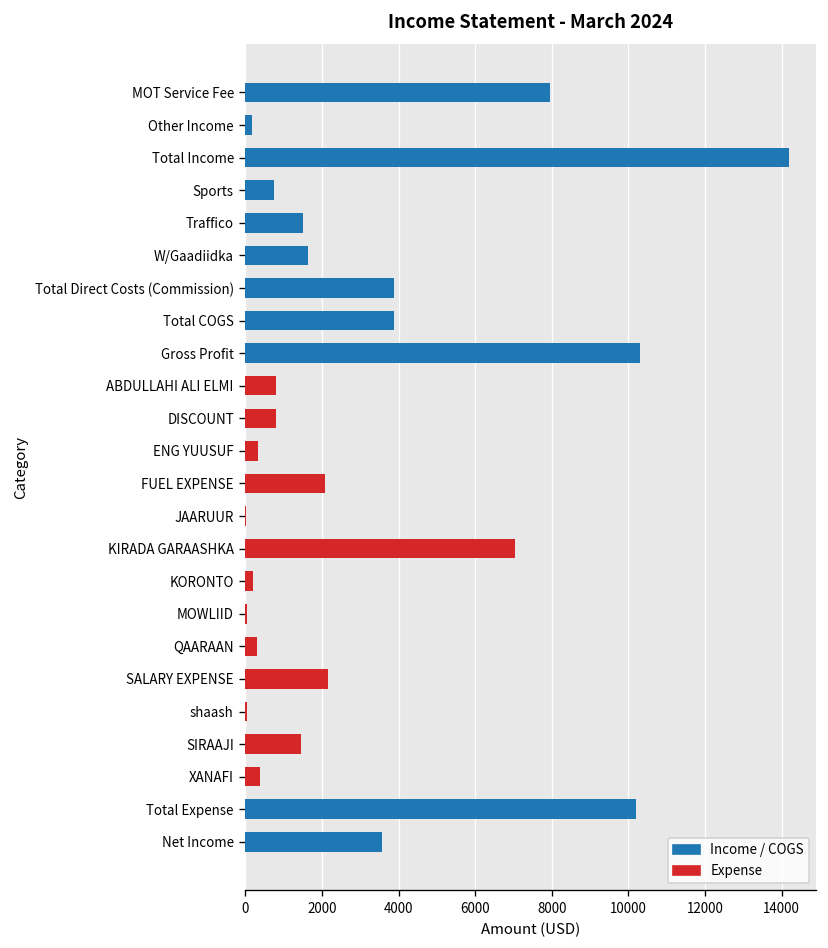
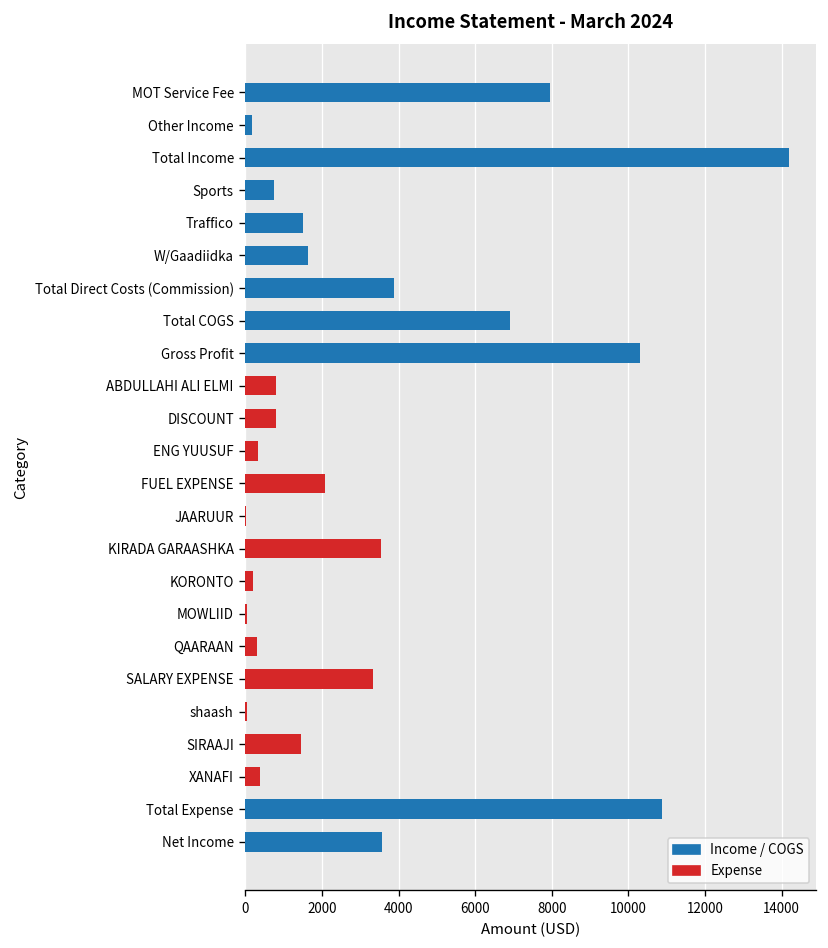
  {
    "MOT Service Fee": 8000,
    "Other Income": 200,
    "Total Income": 14200,
    "Sports": 800,
    "Traffico": 1500,
    "W/Gaadiidka": 1600,
    "Total Direct Costs (Commission)": 3900,
-   "Total COGS": 3900,
+   "Total COGS": 6900,
    "Gross Profit": 10300,
    "ABDULLAHI ALI ELMI": 800,
    "DISCOUNT": 800,
    "ENG YUUSUF": 300,
    "FUEL EXPENSE": 2100,
-   "KIRADA GARAASHKA": 7000,
+   "KIRADA GARAASHKA": 3600,
    "KORONTO": 200,
    "QAARAAN": 300,
-   "SALARY EXPENSE": 2200,
+   "SALARY EXPENSE": 3300,
    "SIRAAJI": 1400,
    "XANAFI": 400,
-   "Total Expense": 10200,
+   "Total Expense": 10900,
    "Net Income": 3600
  }
